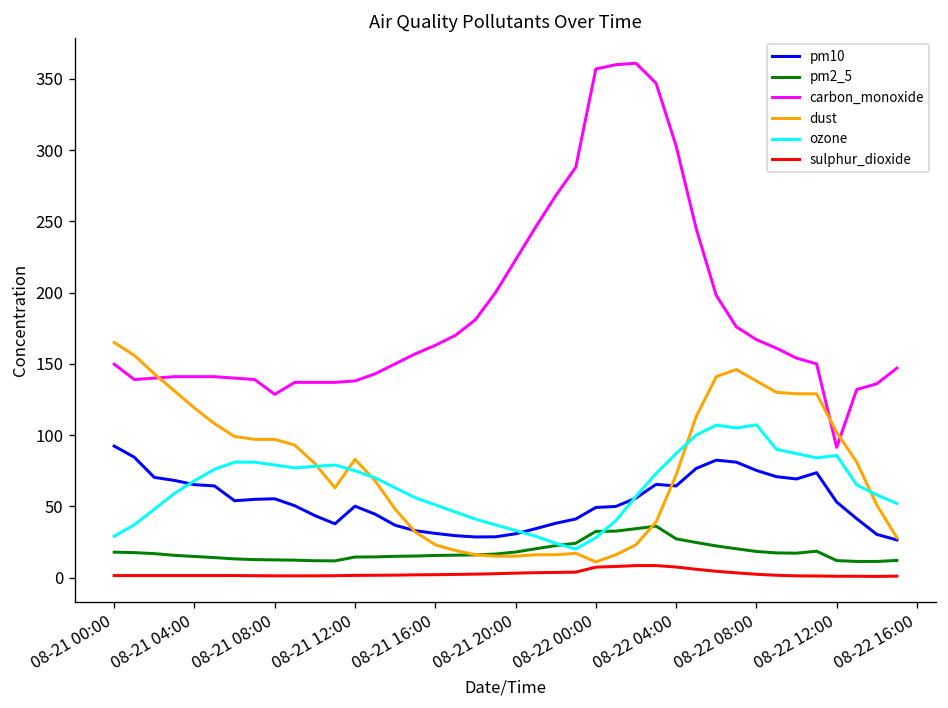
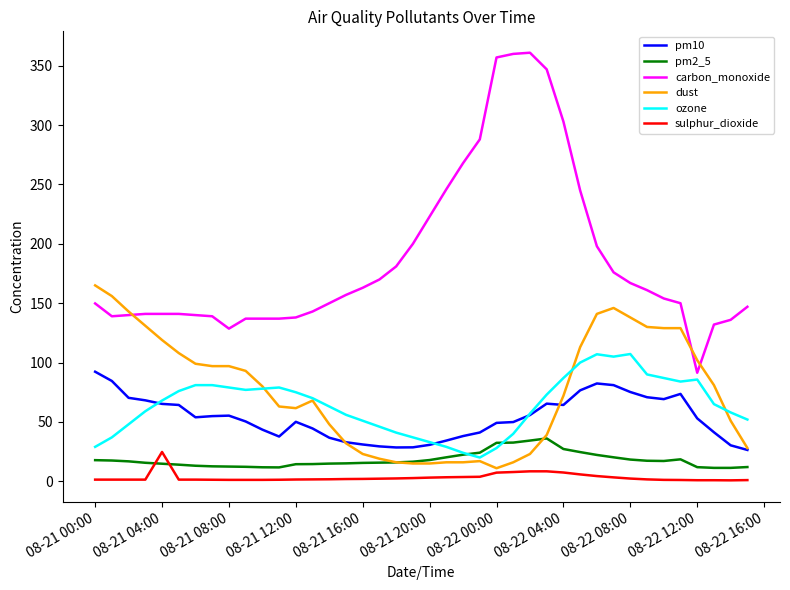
  {
    "pm10": {
      "08-21 00:00": 92,
      "08-21 04:00": 65,
      "08-21 08:00": 55,
      "08-21 12:00": 50,
      "08-21 16:00": 31,
      "08-21 20:00": 31,
      "08-22 00:00": 49,
      "08-22 04:00": 64,
      "08-22 08:00": 75,
      "08-22 12:00": 53
    },
    "pm2_5": {
      "08-21 00:00": 18,
      "08-21 04:00": 15,
      "08-21 08:00": 12,
      "08-21 12:00": 14,
      "08-21 16:00": 16,
      "08-21 20:00": 18,
      "08-22 00:00": 32,
      "08-22 04:00": 27,
      "08-22 08:00": 18,
      "08-22 12:00": 12
    },
    "carbon_monoxide": {
      "08-21 00:00": 150,
      "08-21 04:00": 141,
      "08-21 08:00": 129,
      "08-21 12:00": 138,
      "08-21 16:00": 163,
      "08-21 20:00": 223,
      "08-22 00:00": 357,
      "08-22 04:00": 303,
      "08-22 08:00": 167,
      "08-22 12:00": 91
    },
    "dust": {
      "08-21 00:00": 165,
      "08-21 04:00": 119,
      "08-21 08:00": 97,
-     "08-21 12:00": 83,
+     "08-21 12:00": 62,
      "08-21 16:00": 23,
      "08-21 20:00": 15,
      "08-22 00:00": 11,
      "08-22 04:00": 72,
      "08-22 08:00": 138,
      "08-22 12:00": 102
    },
    "ozone": {
      "08-21 00:00": 29,
      "08-21 04:00": 68,
      "08-21 08:00": 79,
      "08-21 12:00": 75,
      "08-21 16:00": 51,
      "08-21 20:00": 33,
      "08-22 00:00": 28,
      "08-22 04:00": 87,
      "08-22 08:00": 107,
      "08-22 12:00": 86
    },
    "sulphur_dioxide": {
      "08-21 00:00": 1,
-     "08-21 04:00": 1,
+     "08-21 04:00": 25,
      "08-21 08:00": 1,
      "08-21 12:00": 2,
      "08-21 16:00": 2,
      "08-21 20:00": 3,
      "08-22 00:00": 7,
      "08-22 04:00": 7,
      "08-22 08:00": 2,
      "08-22 12:00": 1
    }
  }
